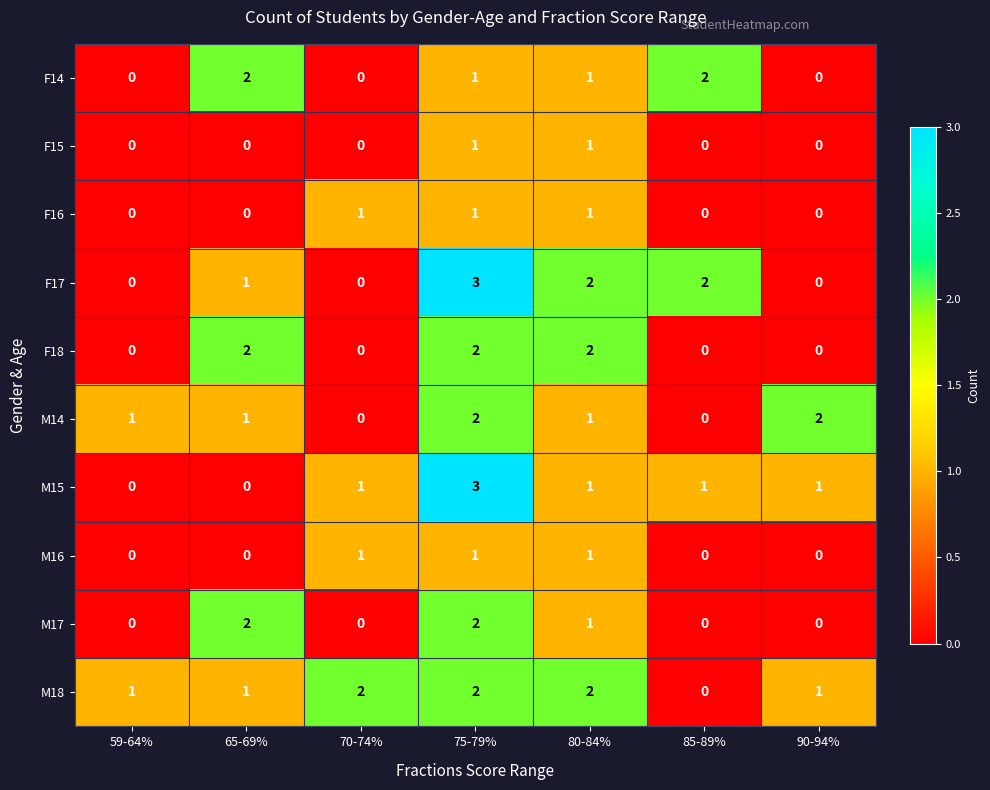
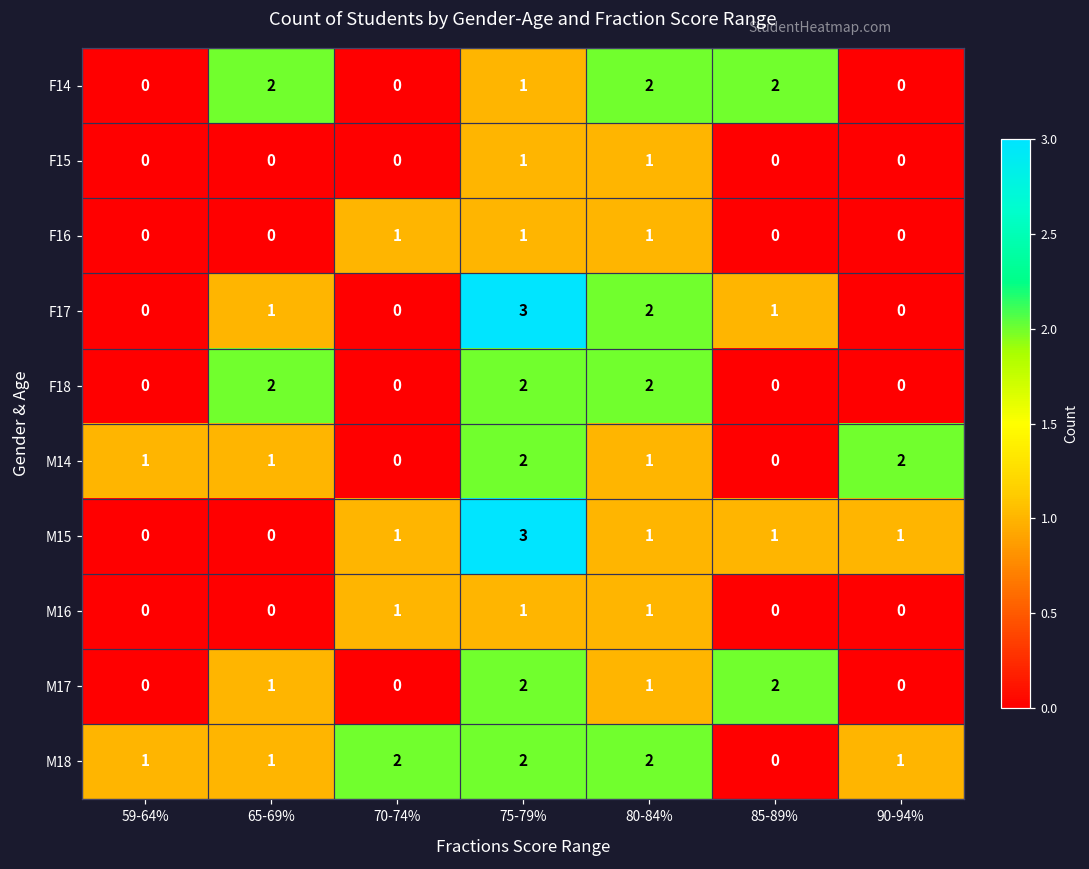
  {
    "F14": {
      "59-64%": 0,
      "65-69%": 2,
      "70-74%": 0,
      "75-79%": 1,
-     "80-84%": 1,
+     "80-84%": 2,
      "85-89%": 2,
      "90-94%": 0
    },
    "F15": {
      "59-64%": 0,
      "65-69%": 0,
      "70-74%": 0,
      "75-79%": 1,
      "80-84%": 1,
      "85-89%": 0,
      "90-94%": 0
    },
    "F16": {
      "59-64%": 0,
      "65-69%": 0,
      "70-74%": 1,
      "75-79%": 1,
      "80-84%": 1,
      "85-89%": 0,
      "90-94%": 0
    },
    "F17": {
      "59-64%": 0,
      "65-69%": 1,
      "70-74%": 0,
      "75-79%": 3,
      "80-84%": 2,
-     "85-89%": 2,
+     "85-89%": 1,
      "90-94%": 0
    },
    "F18": {
      "59-64%": 0,
      "65-69%": 2,
      "70-74%": 0,
      "75-79%": 2,
      "80-84%": 2,
      "85-89%": 0,
      "90-94%": 0
    },
    "M14": {
      "59-64%": 1,
      "65-69%": 1,
      "70-74%": 0,
      "75-79%": 2,
      "80-84%": 1,
      "85-89%": 0,
      "90-94%": 2
    },
    "M15": {
      "59-64%": 0,
      "65-69%": 0,
      "70-74%": 1,
      "75-79%": 3,
      "80-84%": 1,
      "85-89%": 1,
      "90-94%": 1
    },
    "M16": {
      "59-64%": 0,
      "65-69%": 0,
      "70-74%": 1,
      "75-79%": 1,
      "80-84%": 1,
      "85-89%": 0,
      "90-94%": 0
    },
    "M17": {
      "59-64%": 0,
-     "65-69%": 2,
+     "65-69%": 1,
      "70-74%": 0,
      "75-79%": 2,
      "80-84%": 1,
-     "85-89%": 0,
+     "85-89%": 2,
      "90-94%": 0
    },
    "M18": {
      "59-64%": 1,
      "65-69%": 1,
      "70-74%": 2,
      "75-79%": 2,
      "80-84%": 2,
      "85-89%": 0,
      "90-94%": 1
    }
  }
